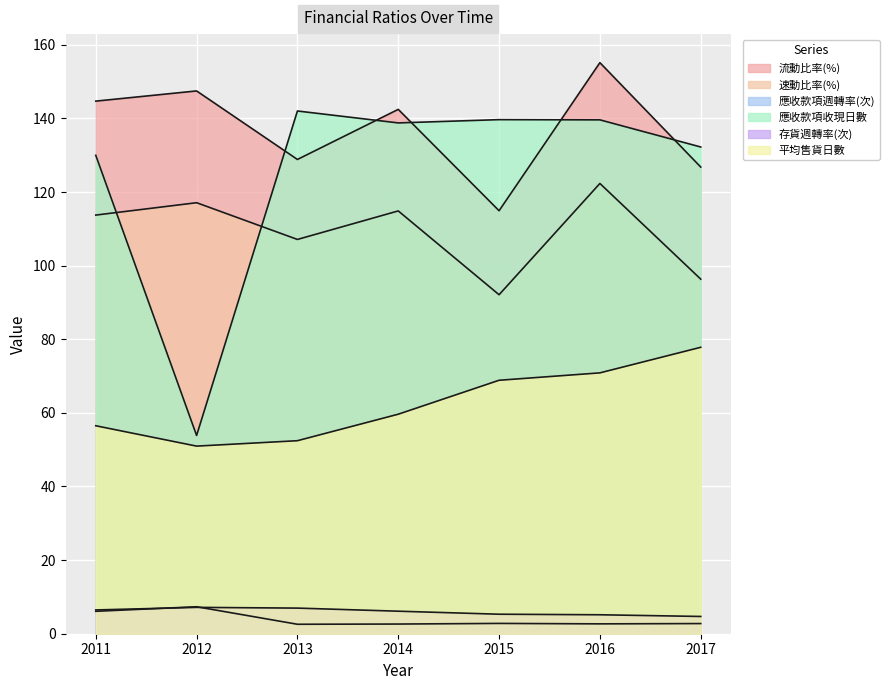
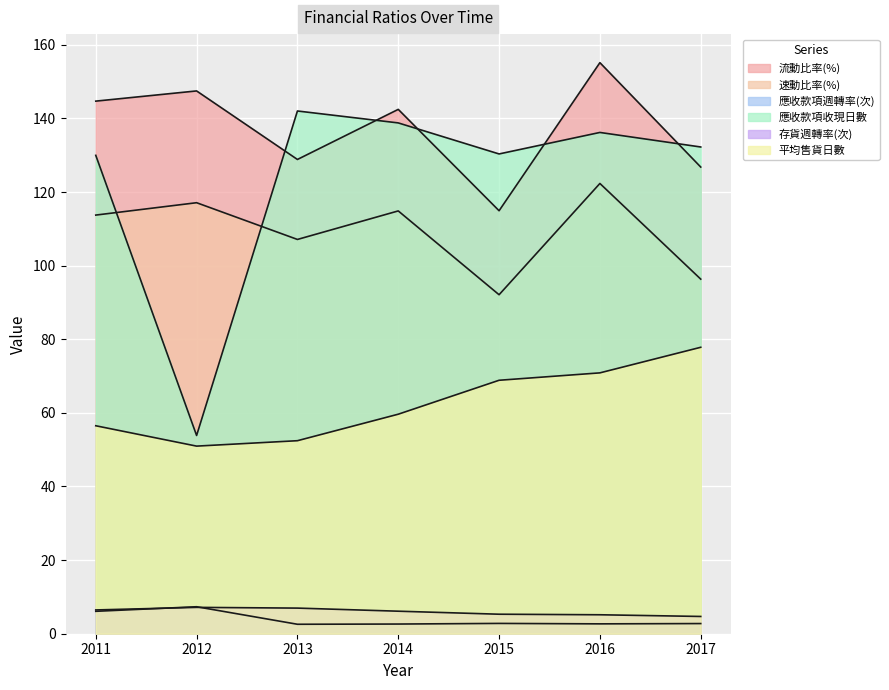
  {
    "應收款項收現日數": {
      "2011": 130,
      "2012": 54,
      "2013": 142,
      "2014": 139,
-     "2015": 140,
-     "2016": 140,
+     "2015": 130,
+     "2016": 136,
      "2017": 132
    }
  }
